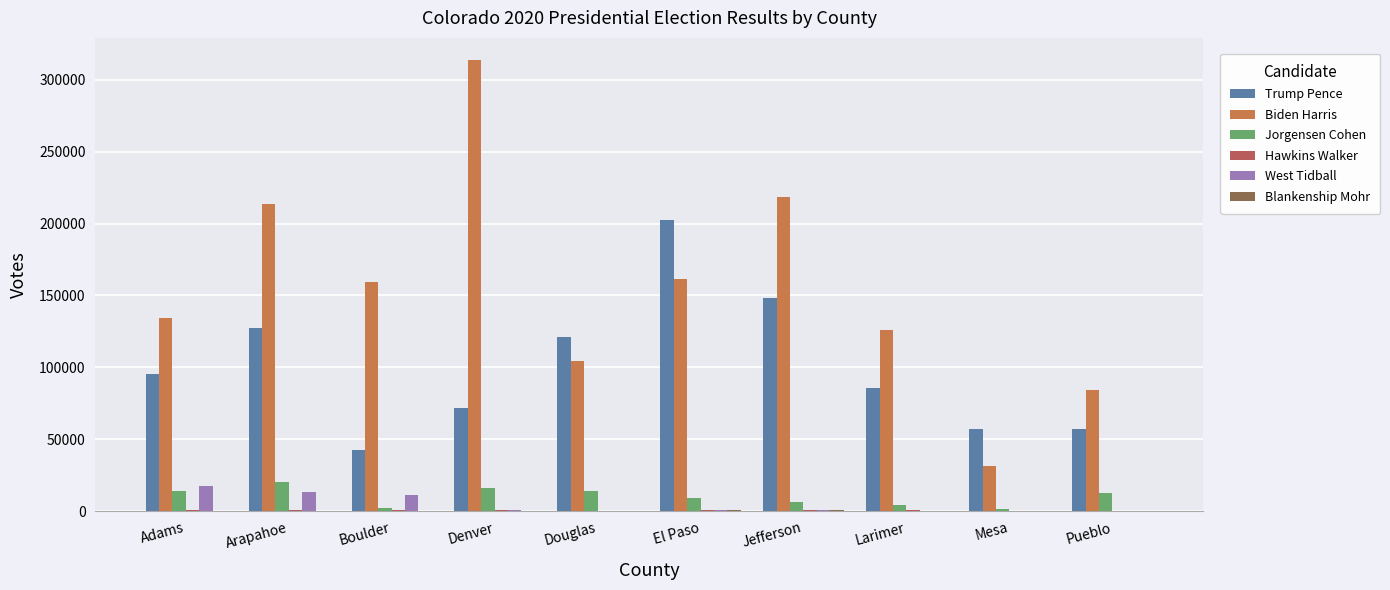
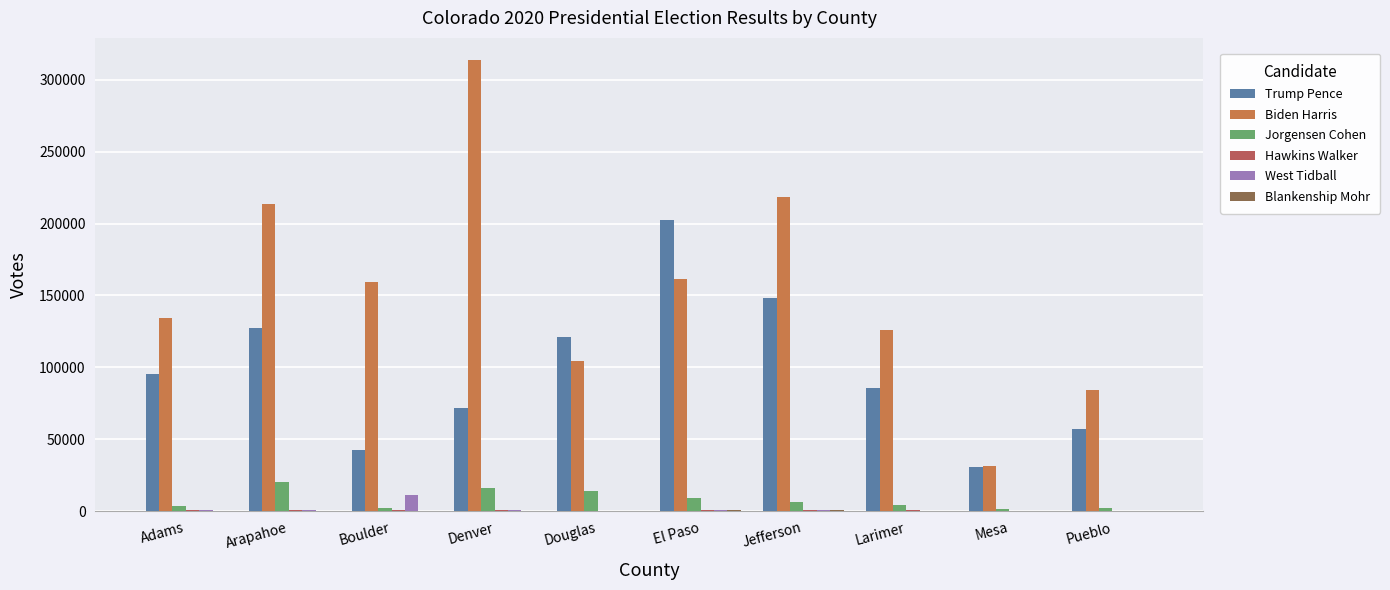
  {
    "Trump Pence": {
      "Adams": 96000,
      "Arapahoe": 127000,
      "Boulder": 43000,
      "Denver": 72000,
      "Douglas": 121000,
      "El Paso": 203000,
      "Jefferson": 148000,
      "Larimer": 85000,
-     "Mesa": 57000,
+     "Mesa": 31000,
      "Pueblo": 58000
    },
    "Jorgensen Cohen": {
-     "Adams": 14000,
+     "Adams": 4000,
      "Arapahoe": 20000,
      "Boulder": 3000,
      "Denver": 16000,
      "Douglas": 14000,
      "El Paso": 9000,
      "Jefferson": 6000,
      "Larimer": 4000,
-     "Pueblo": 13000
+     "Pueblo": 2000
    },
    "West Tidball": {
-     "Adams": 18000,
-     "Arapahoe": 13000,
+     "Adams": 1000,
+     "Arapahoe": 1000,
      "Boulder": 11000
    }
  }
